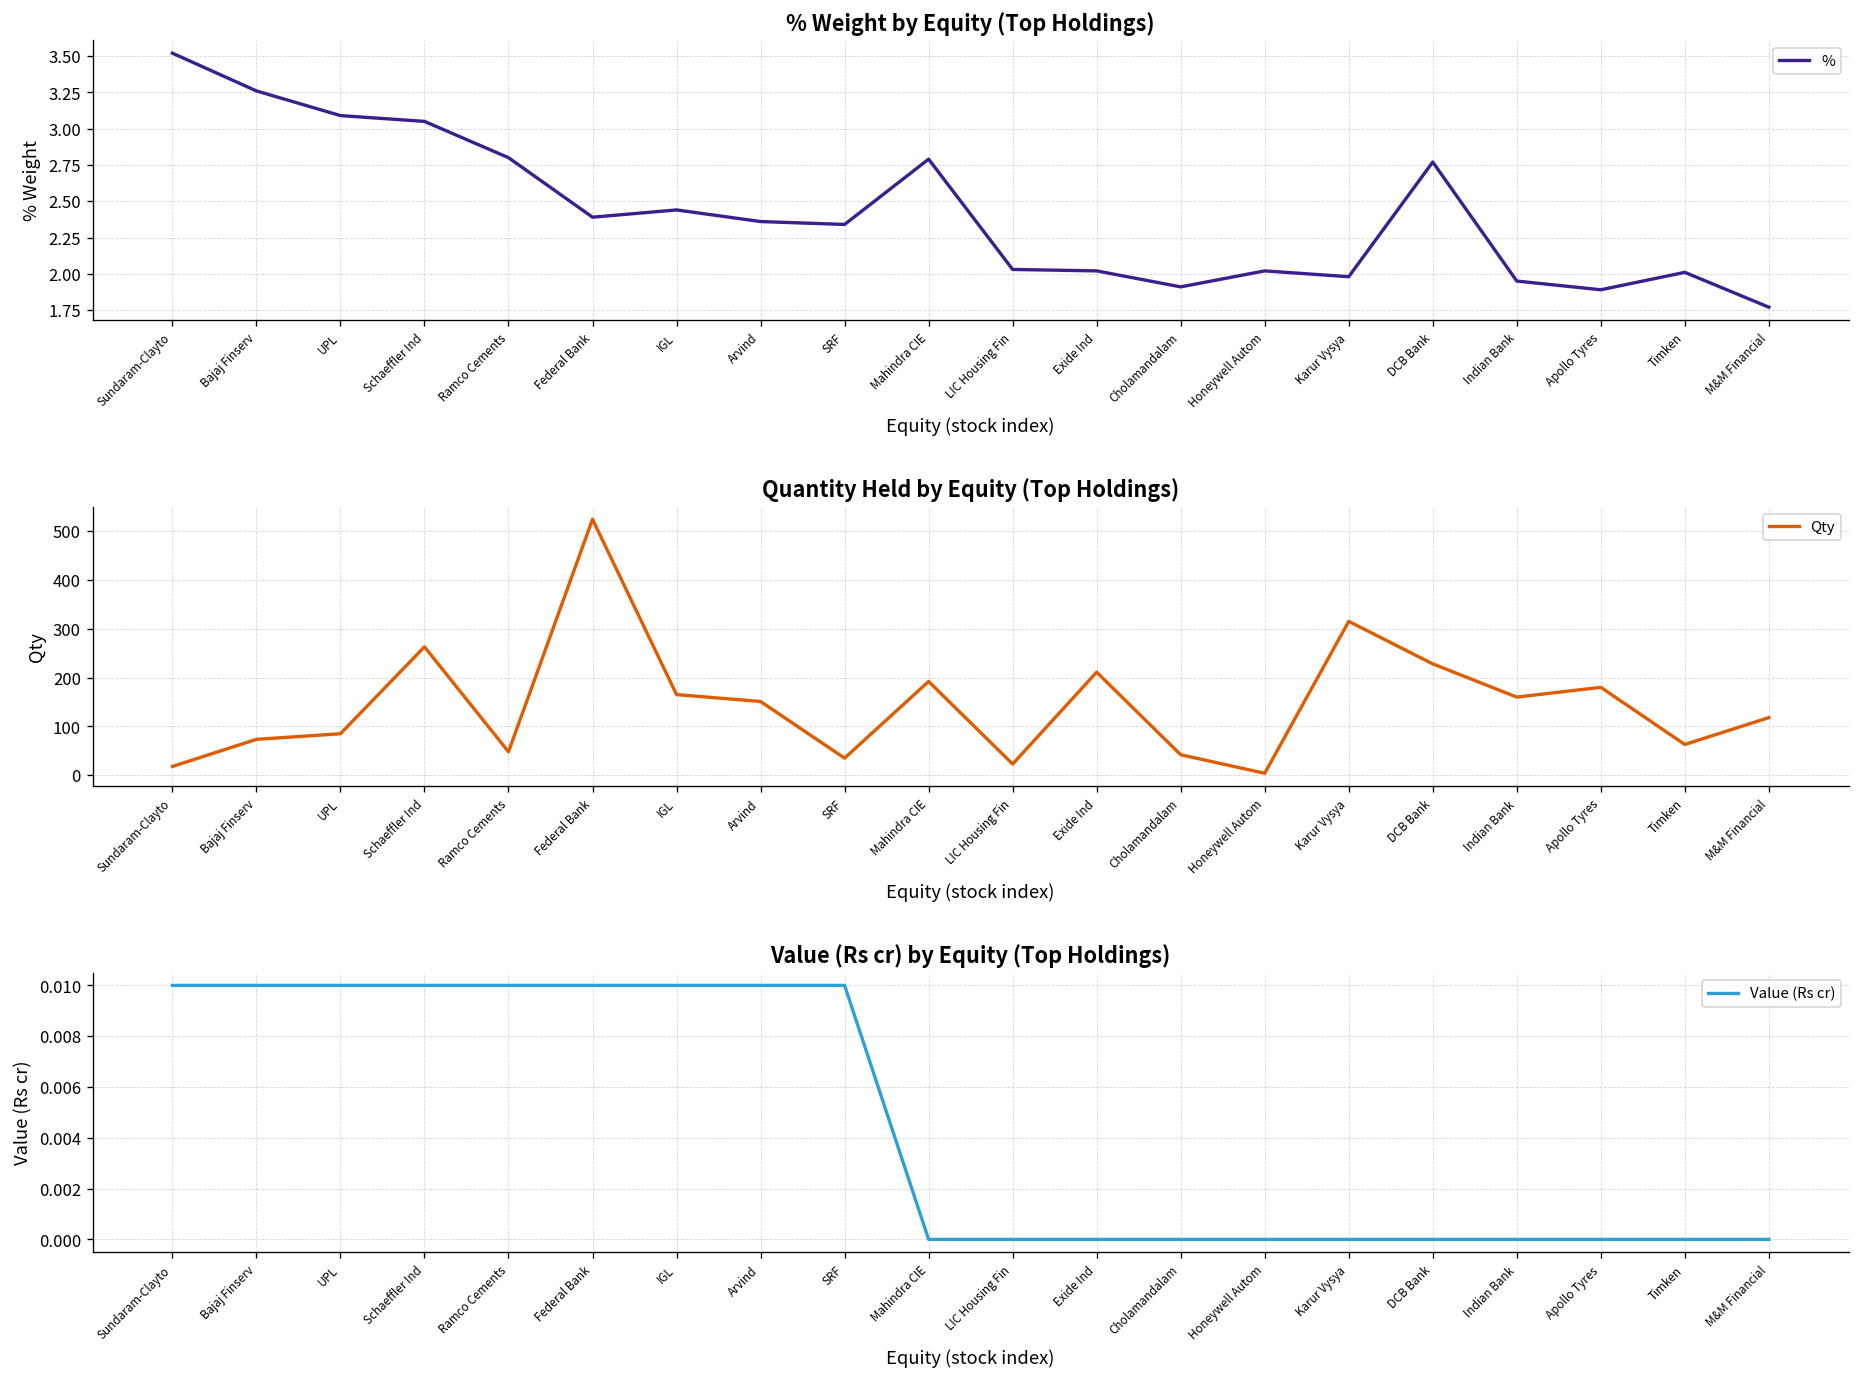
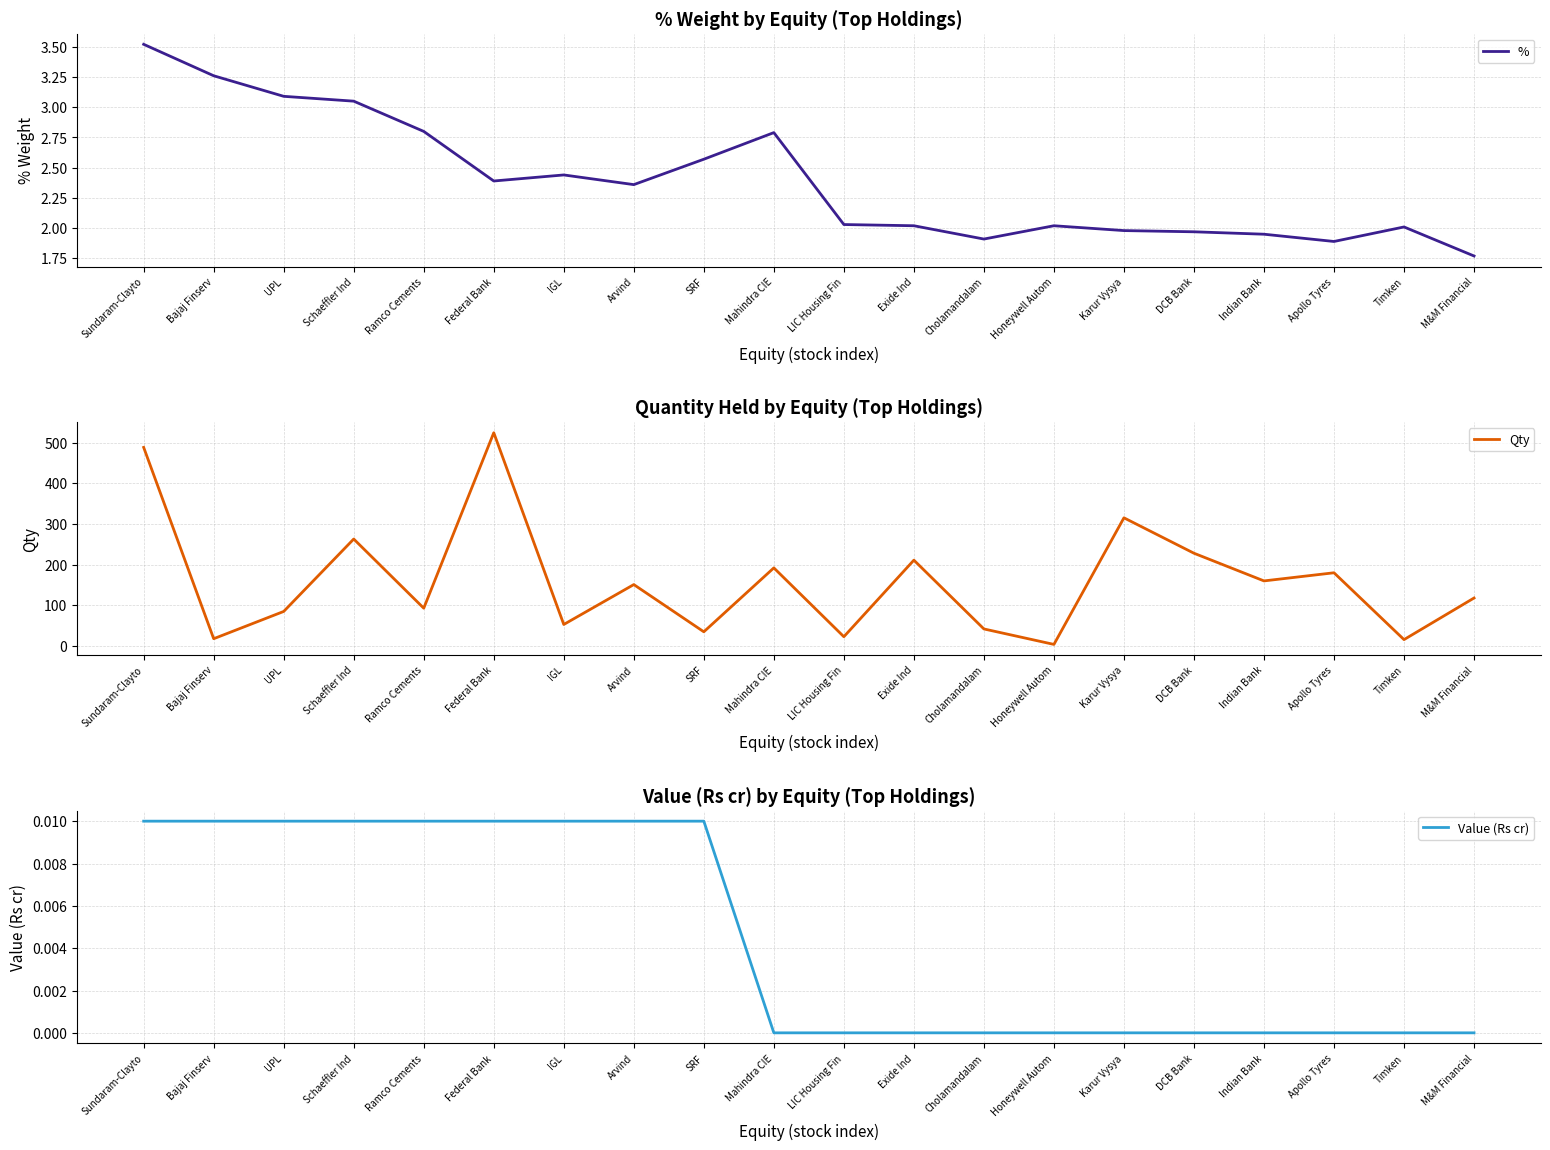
  {
    "% Weight by Equity (Top Holdings)": {
      "Sundaram-Clayto": 3.52,
      "Bajaj Finserv": 3.26,
      "UPL": 3.09,
      "Schaeffler Ind": 3.05,
      "Ramco Cements": 2.80,
      "Federal Bank": 2.39,
      "IGL": 2.44,
      "Arvind": 2.36,
-     "SRF": 2.34,
+     "SRF": 2.57,
      "Mahindra CIE": 2.79,
      "LIC Housing Fin": 2.03,
      "Exide Ind": 2.02,
      "Cholamandalam": 1.91,
      "Honeywell Autom": 2.02,
      "Karur Vysya": 1.98,
-     "DCB Bank": 2.77,
+     "DCB Bank": 1.97,
      "Indian Bank": 1.95,
      "Apollo Tyres": 1.89,
      "Timken": 2.01,
      "M&M Financial": 1.77
    },
    "Quantity Held by Equity (Top Holdings)": {
-     "Sundaram-Clayto": 20,
-     "Bajaj Finserv": 70,
+     "Sundaram-Clayto": 490,
+     "Bajaj Finserv": 20,
      "UPL": 90,
      "Schaeffler Ind": 260,
-     "Ramco Cements": 50,
+     "Ramco Cements": 90,
      "Federal Bank": 520,
-     "IGL": 170,
+     "IGL": 50,
      "Arvind": 150,
      "SRF": 40,
      "Mahindra CIE": 190,
      "LIC Housing Fin": 20,
      "Exide Ind": 210,
      "Cholamandalam": 40,
      "Honeywell Autom": 0,
      "Karur Vysya": 320,
      "DCB Bank": 230,
      "Indian Bank": 160,
      "Apollo Tyres": 180,
-     "Timken": 60,
+     "Timken": 20,
      "M&M Financial": 120
    },
    "Value (Rs cr) by Equity (Top Holdings)": {
      "Sundaram-Clayto": 0.0100,
      "Bajaj Finserv": 0.0100,
      "UPL": 0.0100,
      "Schaeffler Ind": 0.0100,
      "Ramco Cements": 0.0100,
      "Federal Bank": 0.0100,
      "IGL": 0.0100,
      "Arvind": 0.0100,
      "SRF": 0.0100,
      "Mahindra CIE": 0.0000,
      "LIC Housing Fin": 0.0000,
      "Exide Ind": 0.0000,
      "Cholamandalam": 0.0000,
      "Honeywell Autom": 0.0000,
      "Karur Vysya": 0.0000,
      "DCB Bank": 0.0000,
      "Indian Bank": 0.0000,
      "Apollo Tyres": 0.0000,
      "Timken": 0.0000,
      "M&M Financial": 0.0000
    }
  }
